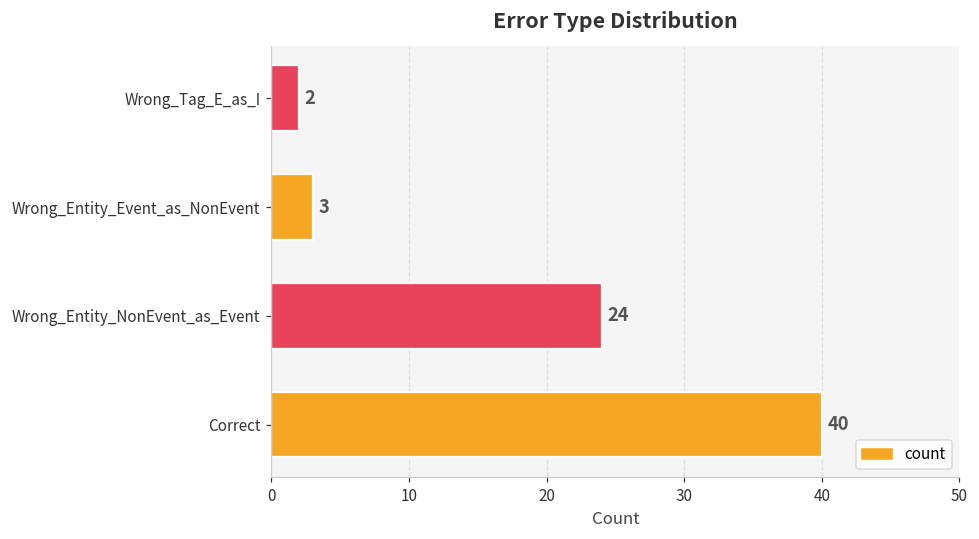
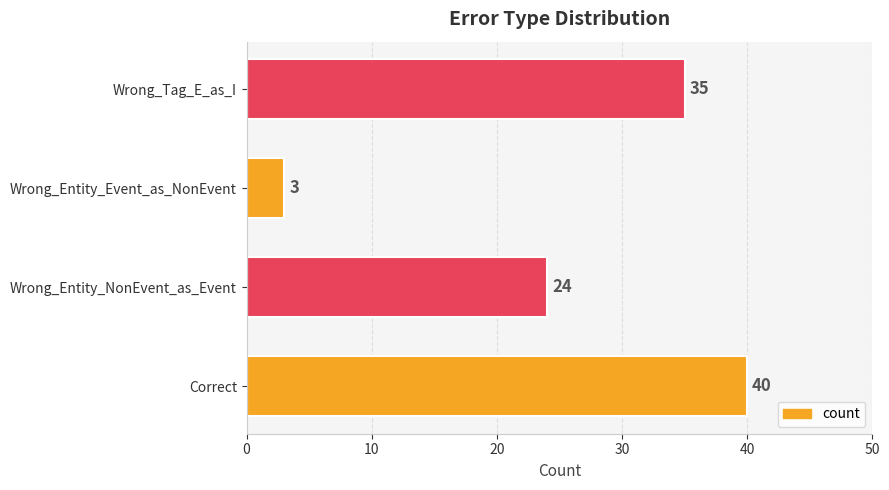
  {
-   "Wrong_Tag_E_as_I": 2,
+   "Wrong_Tag_E_as_I": 35,
    "Wrong_Entity_Event_as_NonEvent": 3,
    "Wrong_Entity_NonEvent_as_Event": 24,
    "Correct": 40
  }
